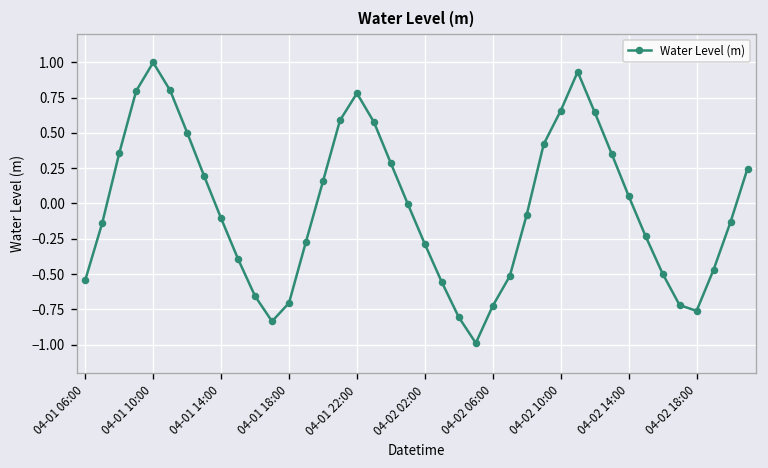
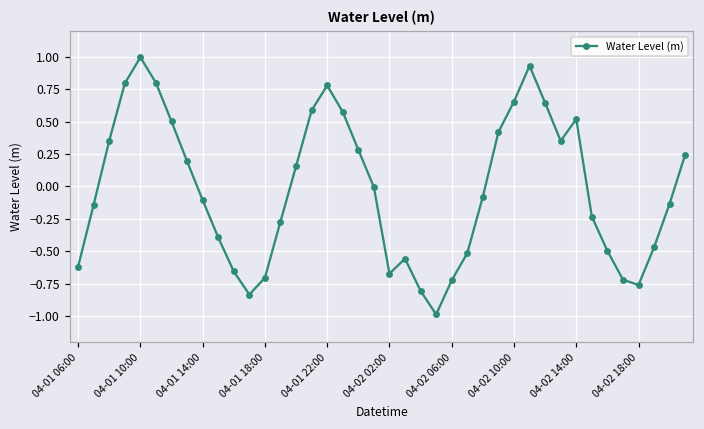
  {
-   "04-01 06:00": -0.54,
+   "04-01 06:00": -0.62,
    "04-01 10:00": 1.00,
    "04-01 14:00": -0.11,
    "04-01 18:00": -0.71,
    "04-01 22:00": 0.78,
-   "04-02 02:00": -0.29,
+   "04-02 02:00": -0.67,
    "04-02 06:00": -0.73,
    "04-02 10:00": 0.66,
-   "04-02 14:00": 0.05,
+   "04-02 14:00": 0.52,
    "04-02 18:00": -0.76
  }
